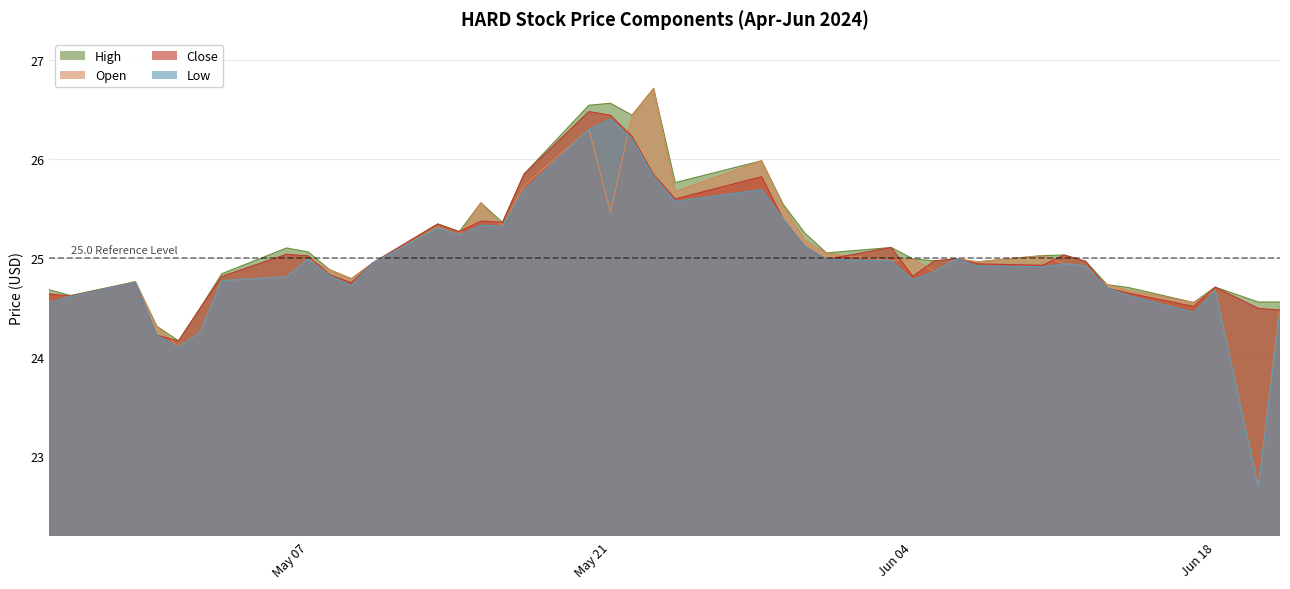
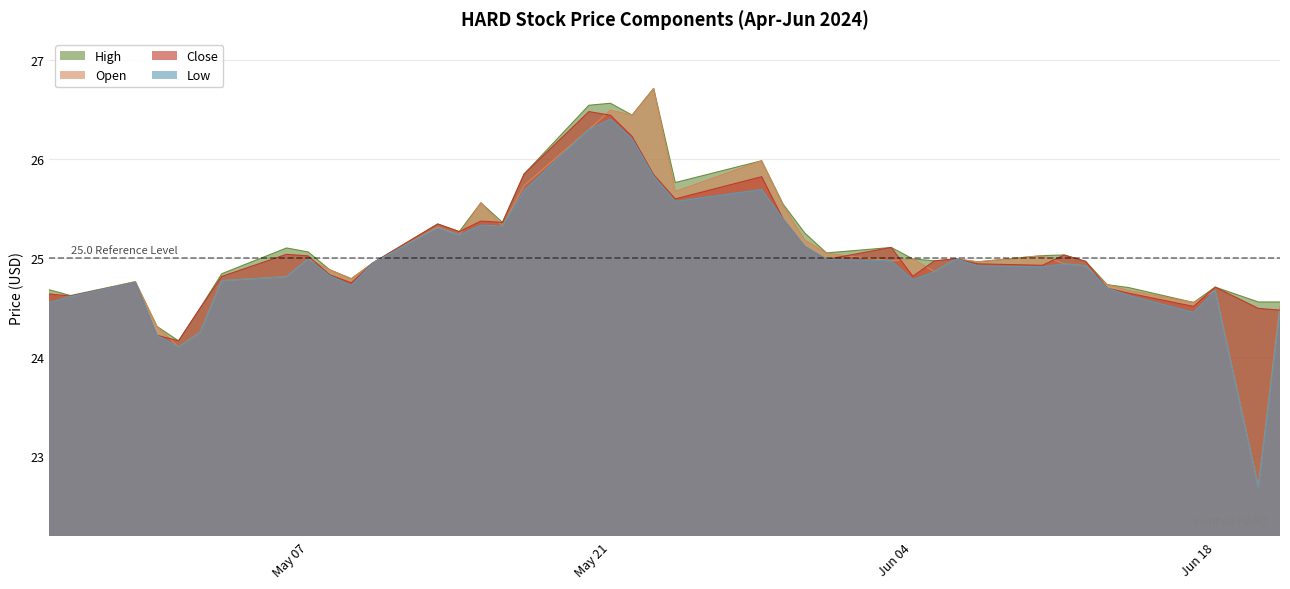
  {
    "High": {
      "May 07": 25.1,
      "May 21": 26.6
    },
    "Open": {
-     "May 21": 25.5
+     "May 21": 26.5
    },
    "Close": {
      "May 07": 25.0,
      "May 21": 26.4,
      "Jun 04": 24.8
    },
    "Low": {
      "May 21": 26.4,
      "Jun 04": 24.8
    }
  }
